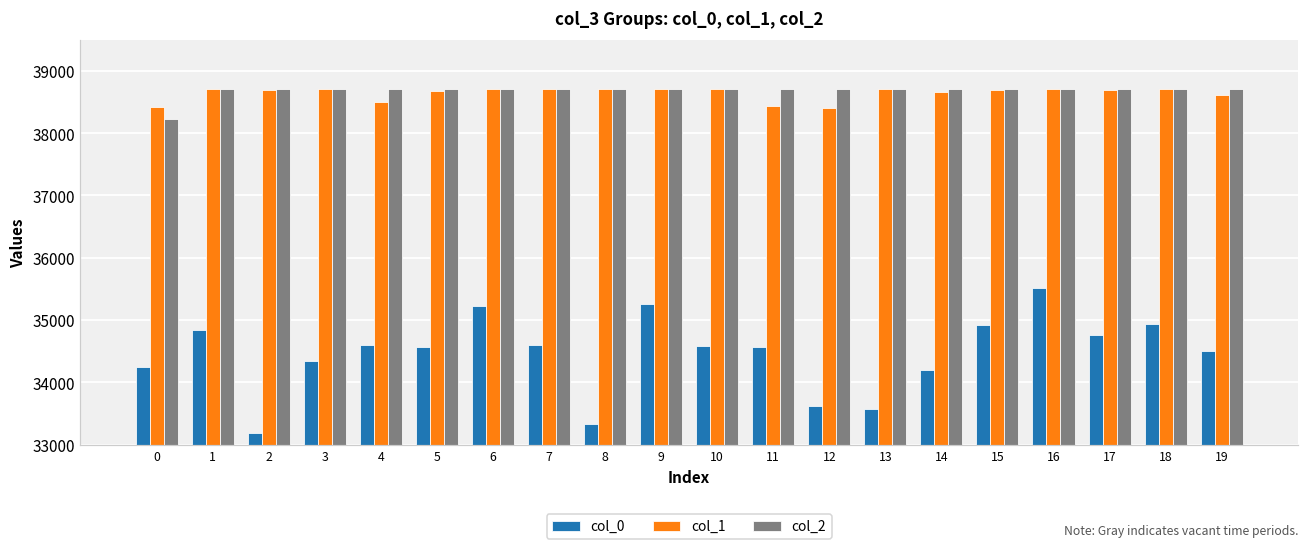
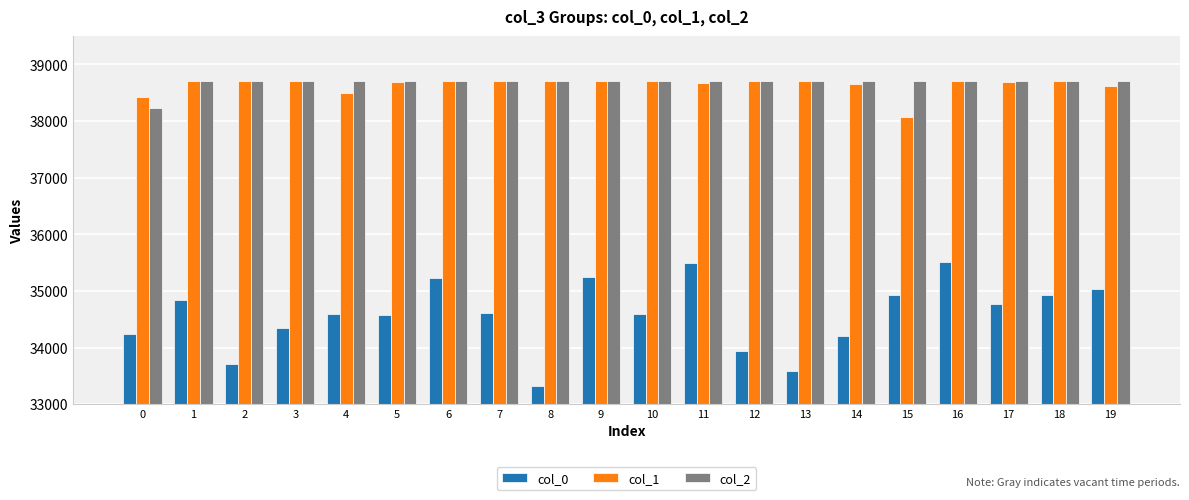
  {
    "col_0": {
      "0": 34200,
      "1": 34800,
-     "2": 33200,
+     "2": 33700,
      "3": 34300,
      "4": 34600,
      "5": 34600,
      "6": 35200,
      "7": 34600,
      "8": 33300,
      "9": 35300,
      "10": 34600,
-     "11": 34600,
-     "12": 33600,
+     "11": 35500,
+     "12": 33900,
      "13": 33600,
      "14": 34200,
      "15": 34900,
      "16": 35500,
      "17": 34800,
      "18": 34900,
-     "19": 34500
+     "19": 35000
    },
    "col_1": {
      "0": 38400,
      "1": 38700,
      "2": 38700,
      "3": 38700,
      "4": 38500,
      "5": 38700,
      "6": 38700,
      "7": 38700,
      "8": 38700,
      "9": 38700,
      "10": 38700,
-     "11": 38400,
-     "12": 38400,
+     "11": 38700,
+     "12": 38700,
      "13": 38700,
      "14": 38700,
-     "15": 38700,
+     "15": 38100,
      "16": 38700,
      "17": 38700,
      "18": 38700,
      "19": 38600
    },
    "col_2": {
      "0": 38200,
      "1": 38700,
      "2": 38700,
      "3": 38700,
      "4": 38700,
      "5": 38700,
      "6": 38700,
      "7": 38700,
      "8": 38700,
      "9": 38700,
      "10": 38700,
      "11": 38700,
      "12": 38700,
      "13": 38700,
      "14": 38700,
      "15": 38700,
      "16": 38700,
      "17": 38700,
      "18": 38700,
      "19": 38700
    }
  }
